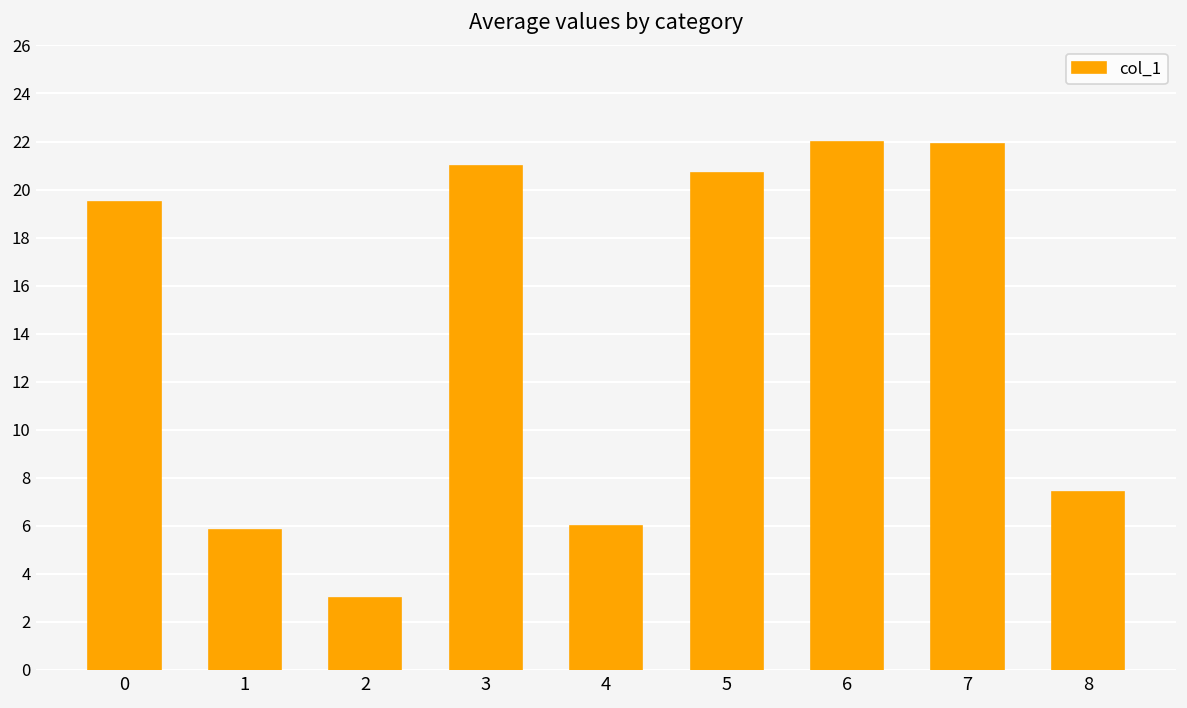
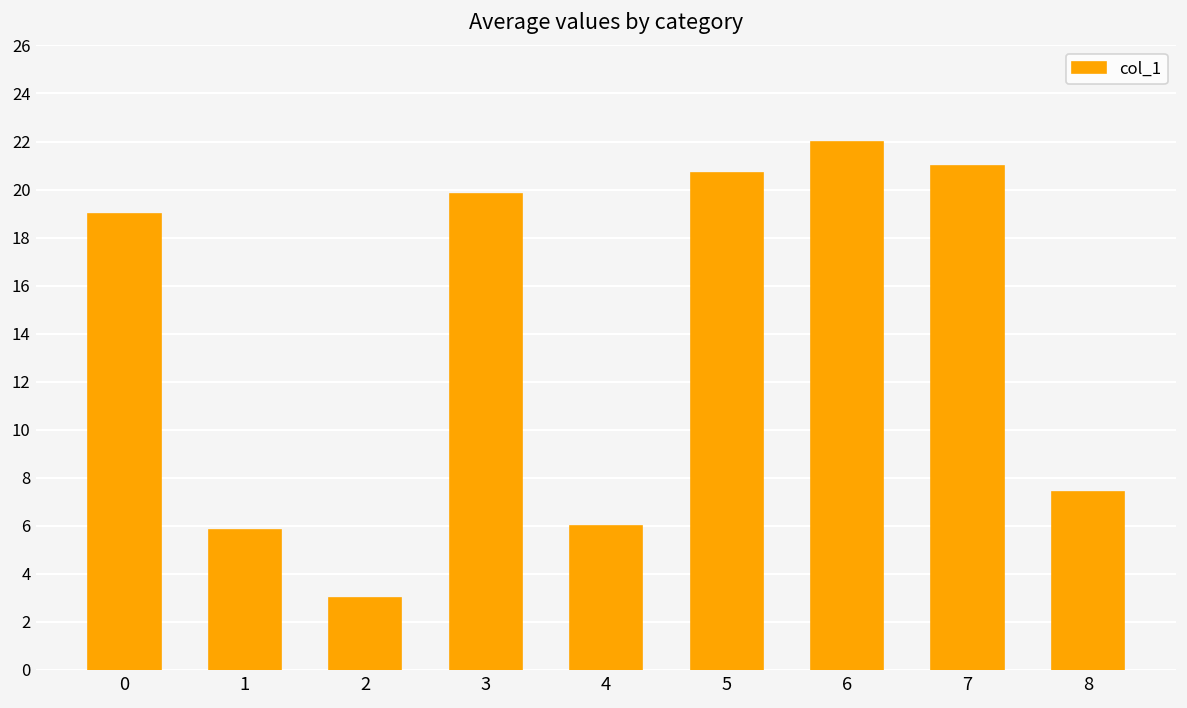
  {
-   "0": 19.5,
+   "0": 19.0,
    "1": 5.8,
    "2": 3.0,
-   "3": 21.0,
+   "3": 19.8,
    "4": 6.0,
    "5": 20.7,
    "6": 22.0,
-   "7": 21.9,
+   "7": 21.0,
    "8": 7.4
  }
